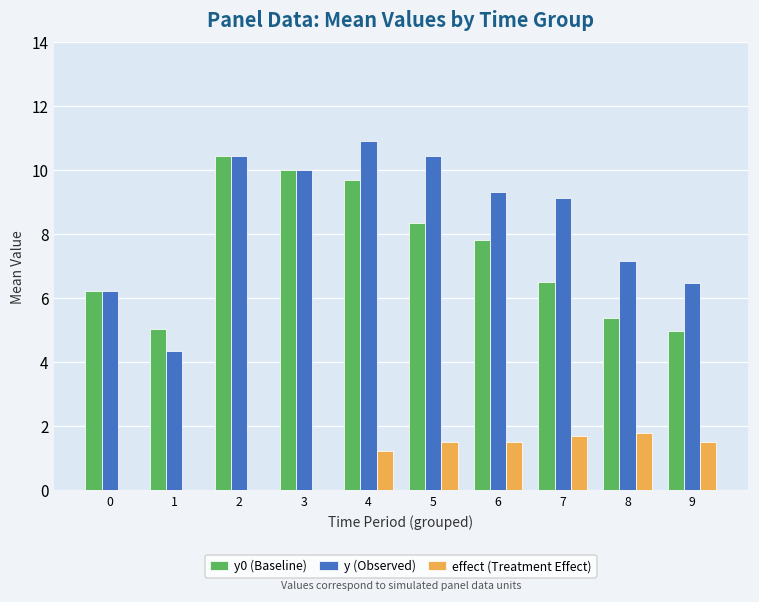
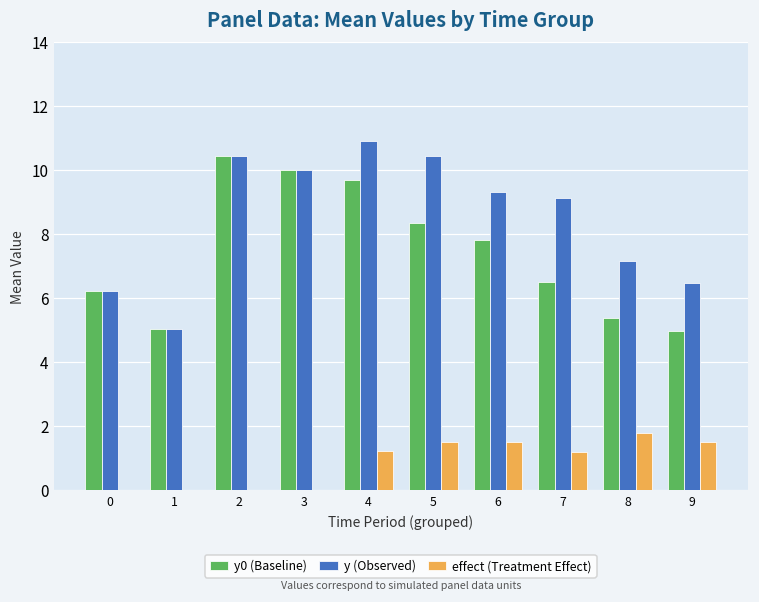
  {
    "y0 (Baseline)": {
      "0": 6.2,
      "1": 5.0,
      "2": 10.5,
      "3": 10.0,
      "4": 9.7,
      "5": 8.3,
      "6": 7.8,
      "7": 6.5,
      "8": 5.4,
      "9": 5.0
    },
    "y (Observed)": {
      "0": 6.2,
-     "1": 4.3,
+     "1": 5.0,
      "2": 10.5,
      "3": 10.0,
      "4": 10.9,
      "5": 10.5,
      "6": 9.3,
      "7": 9.1,
      "8": 7.2,
      "9": 6.5
    },
    "effect (Treatment Effect)": {
      "0": 0.0,
      "1": 0.0,
      "2": 0.0,
      "3": 0.0,
      "4": 1.2,
      "5": 1.5,
      "6": 1.5,
-     "7": 1.7,
+     "7": 1.2,
      "8": 1.8,
      "9": 1.5
    }
  }
